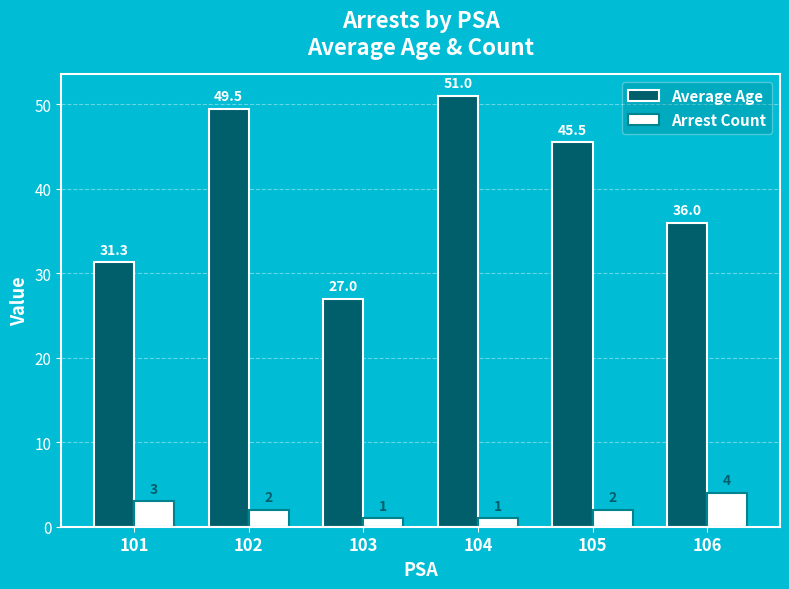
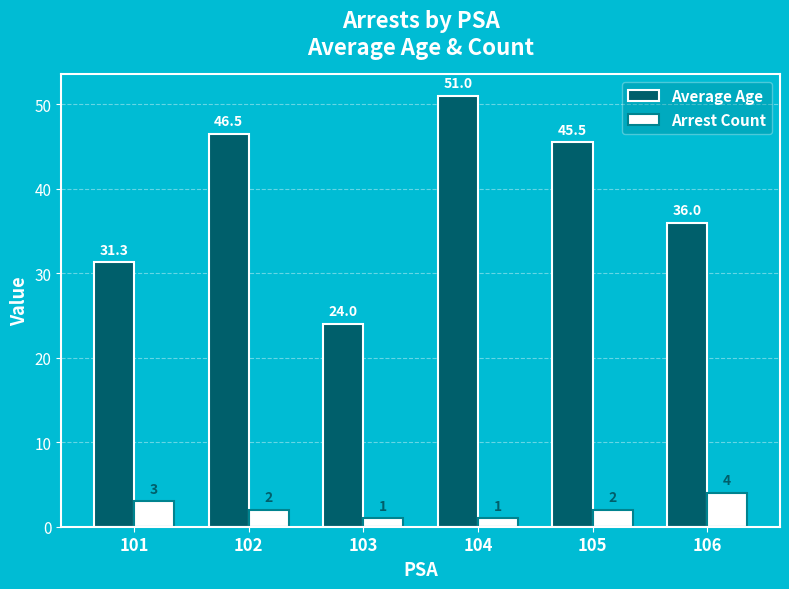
  {
    "Average Age": {
      "101": 31.3,
-     "102": 49.5,
-     "103": 27.0,
+     "102": 46.5,
+     "103": 24.0,
      "104": 51.0,
      "105": 45.5,
      "106": 36.0
    },
    "Arrest Count": {
      "101": 3,
      "102": 2,
      "103": 1,
      "104": 1,
      "105": 2,
      "106": 4
    }
  }
